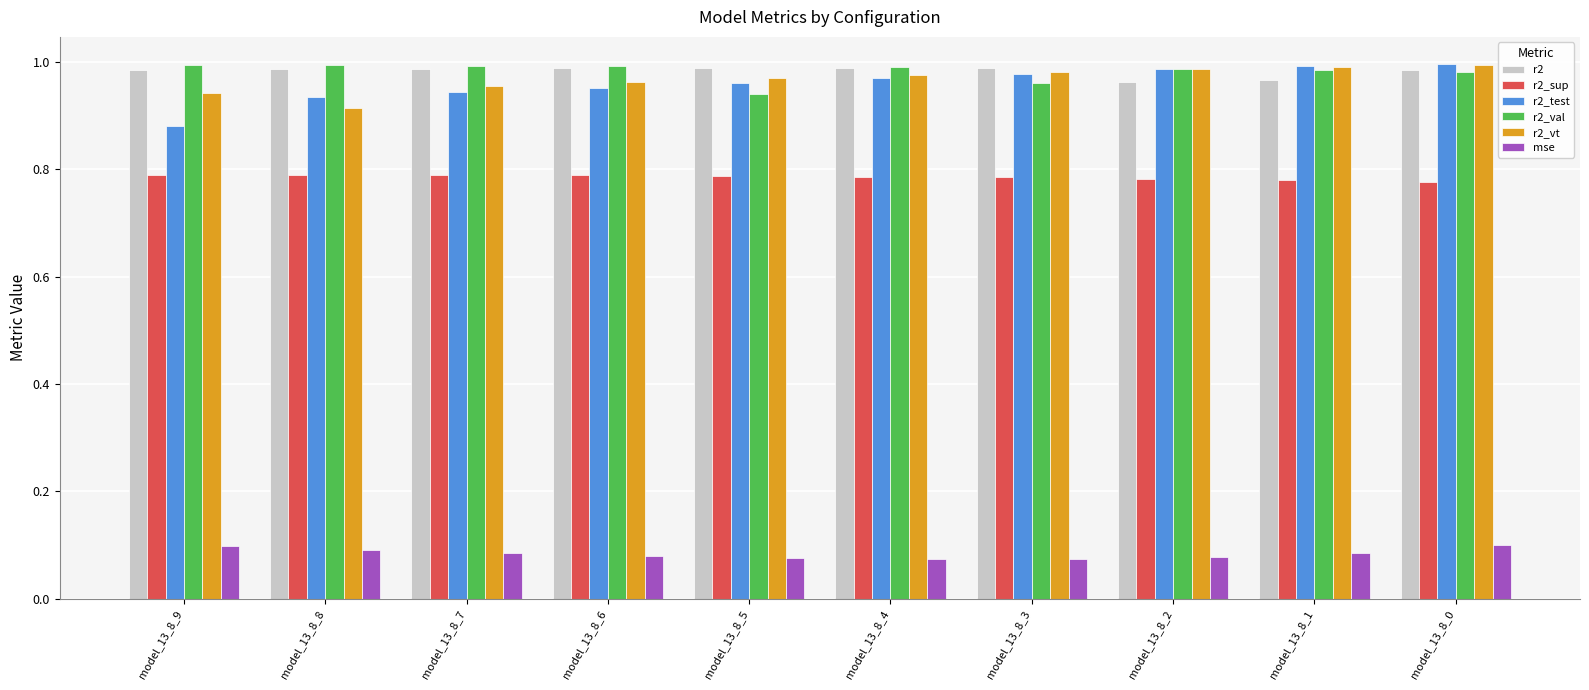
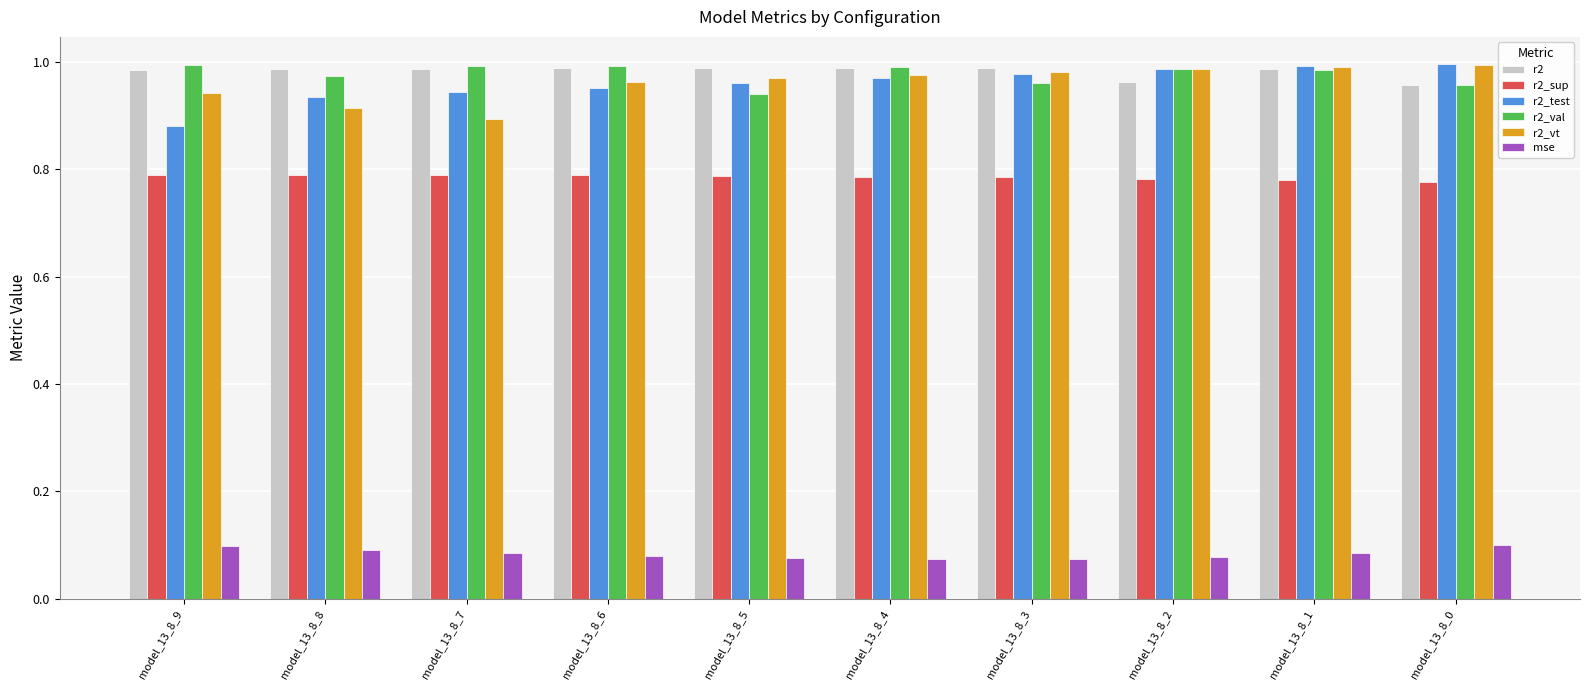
  {
    "r2": {
      "model_13_8_9": 0.99,
      "model_13_8_8": 0.99,
      "model_13_8_7": 0.99,
      "model_13_8_6": 0.99,
      "model_13_8_5": 0.99,
      "model_13_8_4": 0.99,
      "model_13_8_3": 0.99,
      "model_13_8_2": 0.96,
-     "model_13_8_1": 0.97,
-     "model_13_8_0": 0.99
+     "model_13_8_1": 0.99,
+     "model_13_8_0": 0.96
    },
    "r2_sup": {
      "model_13_8_9": 0.79,
      "model_13_8_8": 0.79,
      "model_13_8_7": 0.79,
      "model_13_8_6": 0.79,
      "model_13_8_5": 0.79,
      "model_13_8_4": 0.79,
      "model_13_8_3": 0.78,
      "model_13_8_2": 0.78,
      "model_13_8_1": 0.78,
      "model_13_8_0": 0.78
    },
    "r2_test": {
      "model_13_8_9": 0.88,
      "model_13_8_8": 0.93,
      "model_13_8_7": 0.94,
      "model_13_8_6": 0.95,
      "model_13_8_5": 0.96,
      "model_13_8_4": 0.97,
      "model_13_8_3": 0.98,
      "model_13_8_2": 0.99,
      "model_13_8_1": 0.99,
      "model_13_8_0": 1.00
    },
    "r2_val": {
      "model_13_8_9": 0.99,
-     "model_13_8_8": 0.99,
+     "model_13_8_8": 0.97,
      "model_13_8_7": 0.99,
      "model_13_8_6": 0.99,
      "model_13_8_5": 0.94,
      "model_13_8_4": 0.99,
      "model_13_8_3": 0.96,
      "model_13_8_2": 0.99,
      "model_13_8_1": 0.98,
-     "model_13_8_0": 0.98
+     "model_13_8_0": 0.96
    },
    "r2_vt": {
      "model_13_8_9": 0.94,
      "model_13_8_8": 0.91,
-     "model_13_8_7": 0.96,
+     "model_13_8_7": 0.89,
      "model_13_8_6": 0.96,
      "model_13_8_5": 0.97,
      "model_13_8_4": 0.98,
      "model_13_8_3": 0.98,
      "model_13_8_2": 0.99,
      "model_13_8_1": 0.99,
      "model_13_8_0": 0.99
    },
    "mse": {
      "model_13_8_9": 0.10,
      "model_13_8_8": 0.09,
      "model_13_8_7": 0.09,
      "model_13_8_6": 0.08,
      "model_13_8_5": 0.08,
      "model_13_8_4": 0.07,
      "model_13_8_3": 0.07,
      "model_13_8_2": 0.08,
      "model_13_8_1": 0.09,
      "model_13_8_0": 0.10
    }
  }
